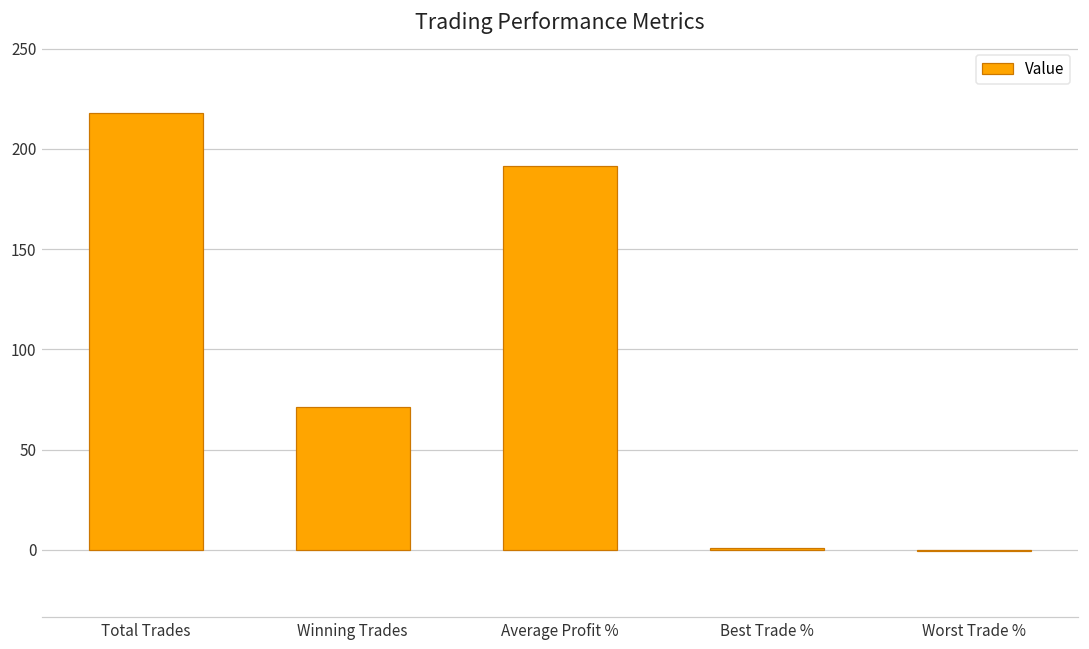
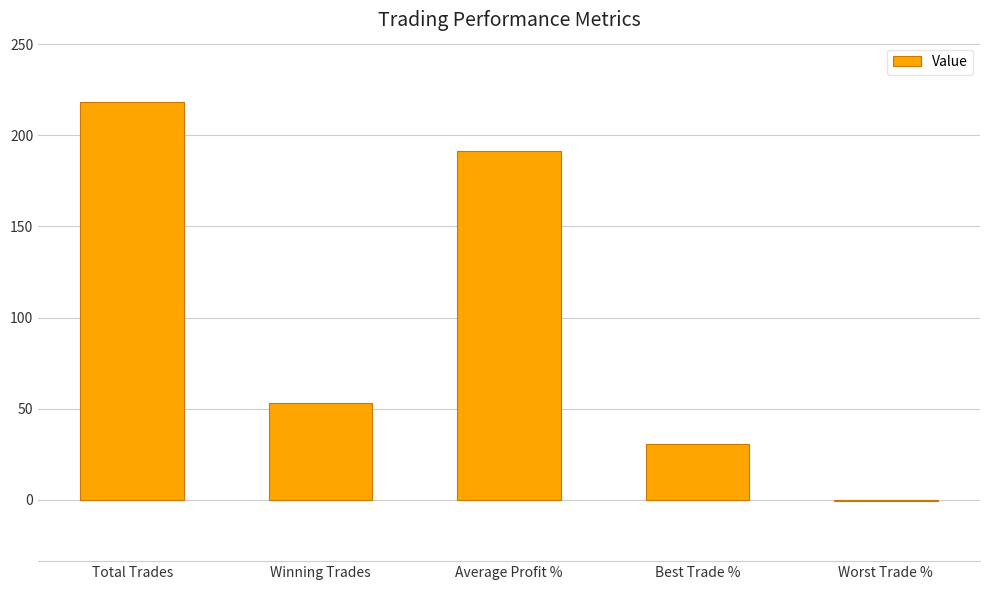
  {
    "Total Trades": 218,
-   "Winning Trades": 71,
+   "Winning Trades": 53,
    "Average Profit %": 191,
-   "Best Trade %": 1
+   "Best Trade %": 31
  }
